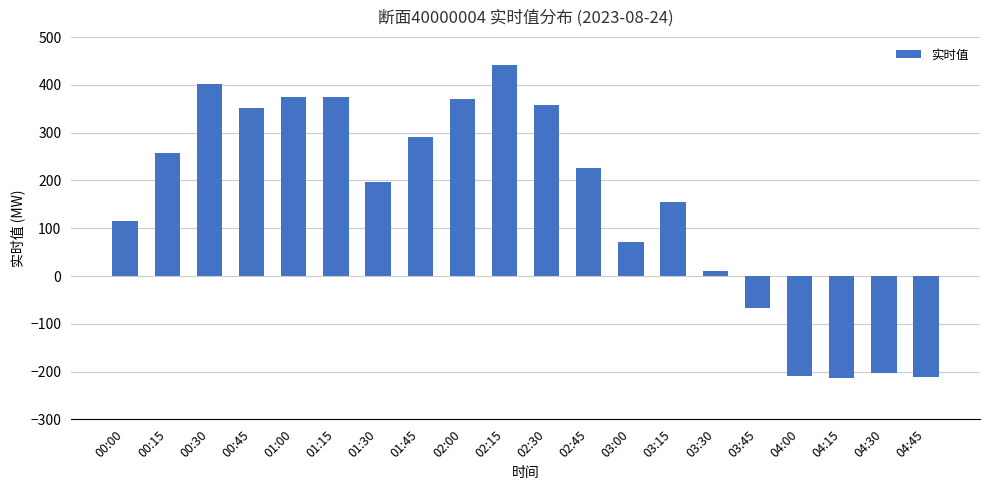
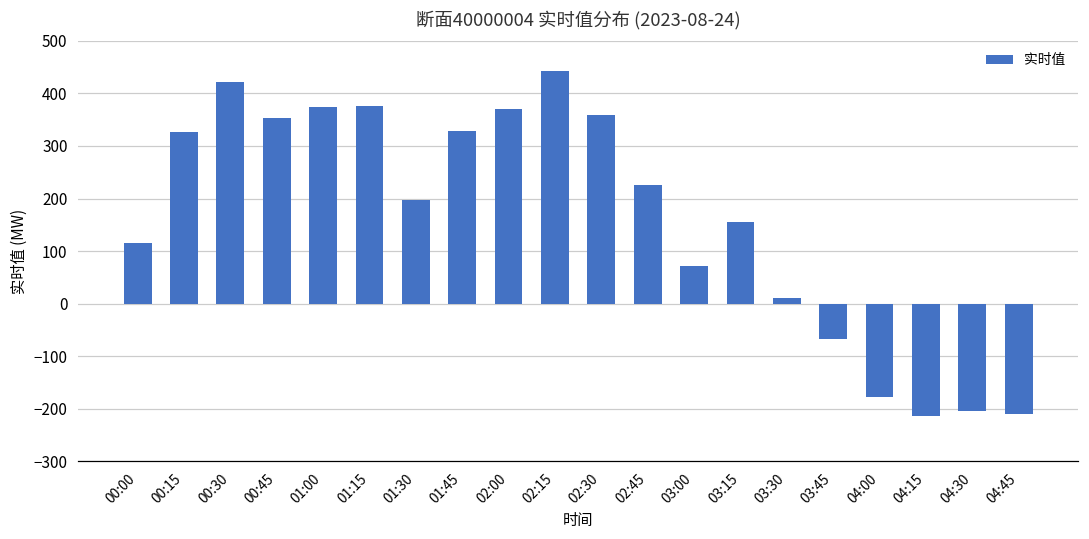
  {
    "00:00": 120,
-   "00:15": 260,
-   "00:30": 400,
+   "00:15": 330,
+   "00:30": 420,
    "00:45": 350,
    "01:00": 370,
    "01:15": 380,
    "01:30": 200,
-   "01:45": 290,
+   "01:45": 330,
    "02:00": 370,
    "02:15": 440,
    "02:30": 360,
    "02:45": 230,
    "03:00": 70,
    "03:15": 150,
    "03:30": 10,
    "03:45": -70,
-   "04:00": -210,
+   "04:00": -180,
    "04:15": -210,
    "04:30": -200,
    "04:45": -210
  }
